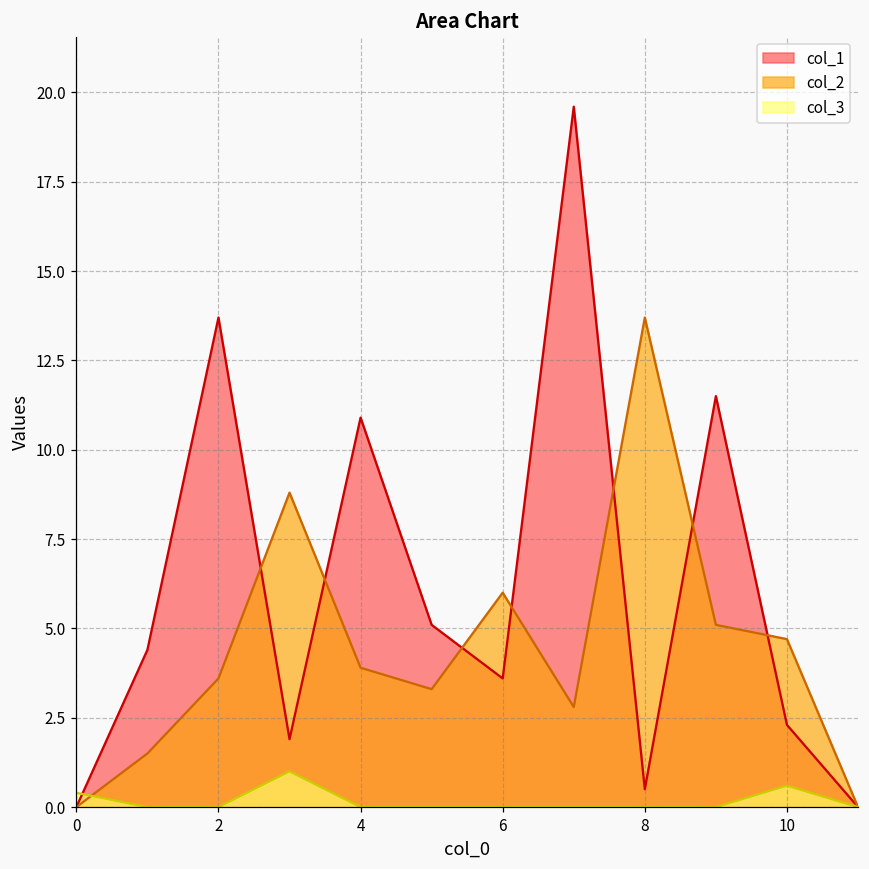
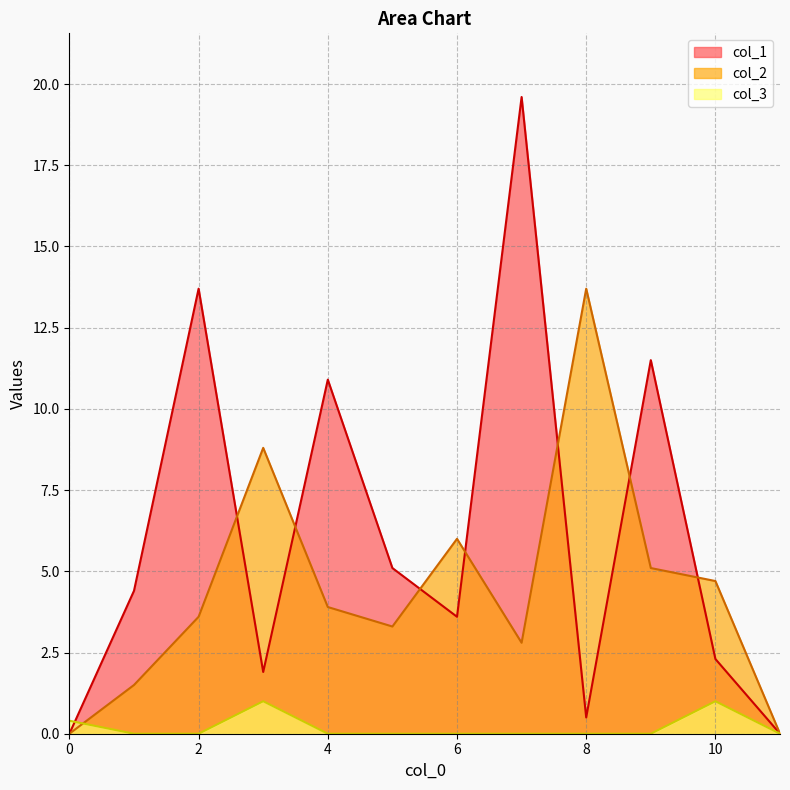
  {
    "col_1": {
      "2": 13.7,
      "4": 10.9,
      "6": 3.6,
      "8": 0.5,
      "10": 2.3
    },
    "col_2": {
      "2": 3.6,
      "4": 3.9,
      "6": 6.0,
      "8": 13.7,
      "10": 4.7
    },
    "col_3": {
      "0": 0.4,
      "2": 0.0,
      "4": 0.0,
      "6": 0.0,
      "8": 0.0,
-     "10": 0.6
+     "10": 1.0
    }
  }
